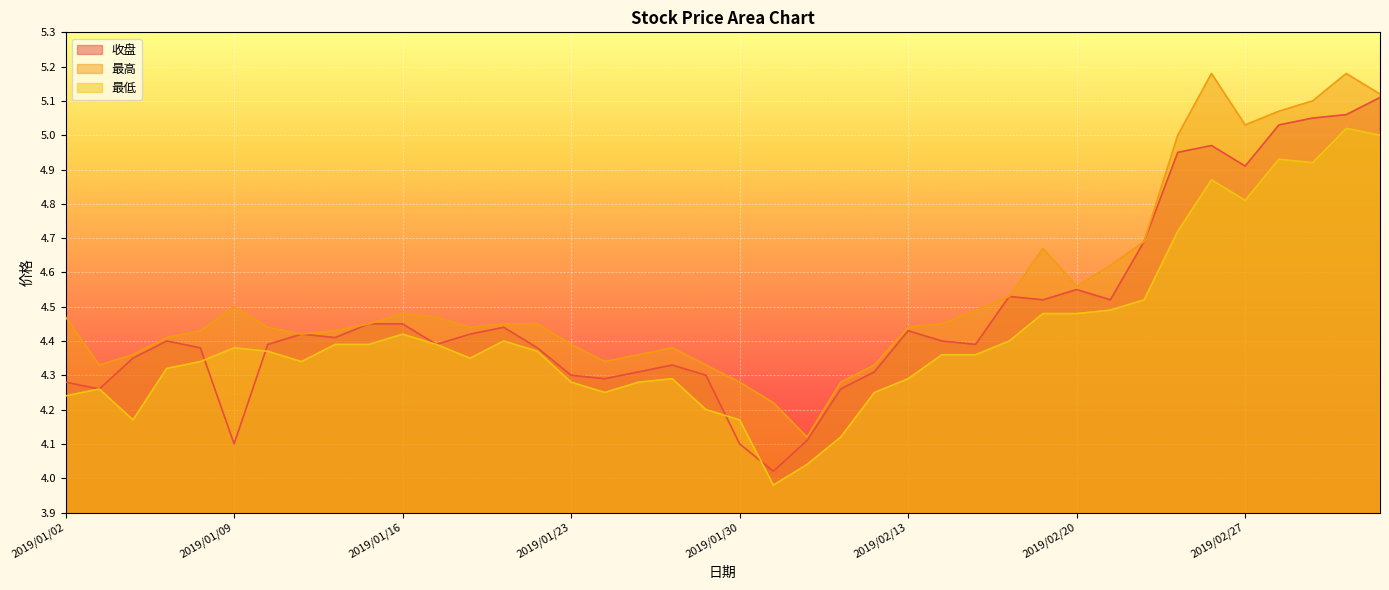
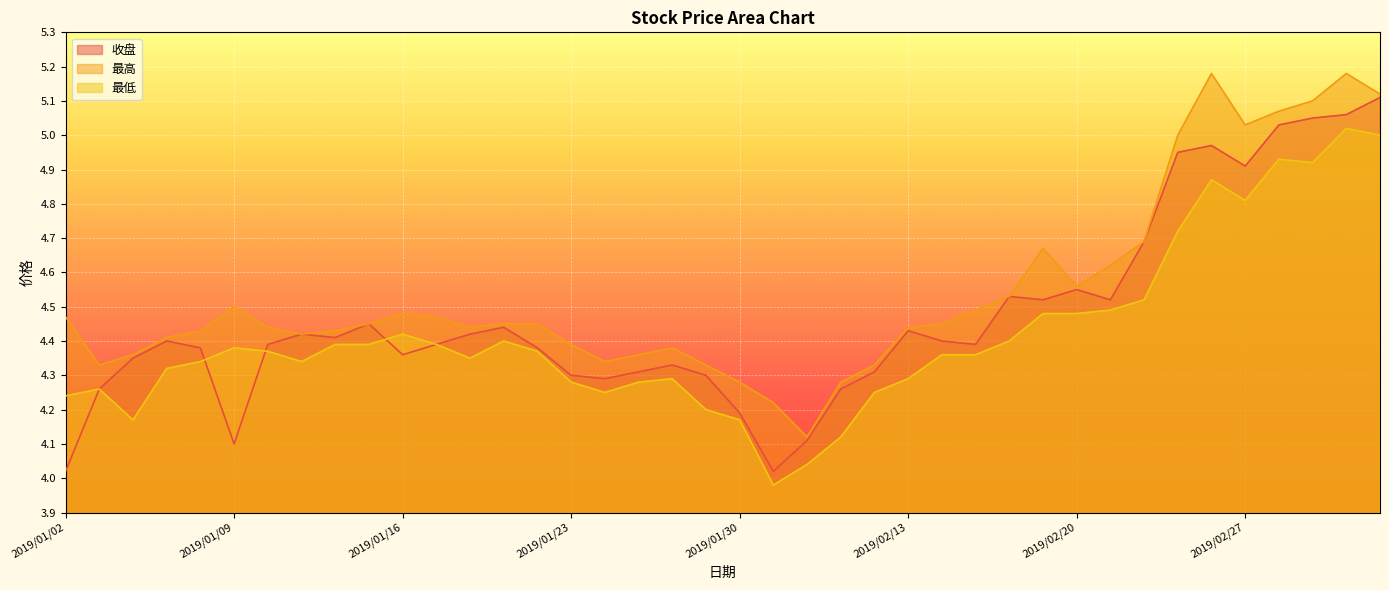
  {
    "收盘": {
-     "2019/01/02": 4.28,
+     "2019/01/02": 4.02,
      "2019/01/09": 4.10,
-     "2019/01/16": 4.45,
+     "2019/01/16": 4.36,
      "2019/01/23": 4.30,
-     "2019/01/30": 4.10,
+     "2019/01/30": 4.19,
      "2019/02/13": 4.43,
      "2019/02/20": 4.55,
      "2019/02/27": 4.91
    }
  }
